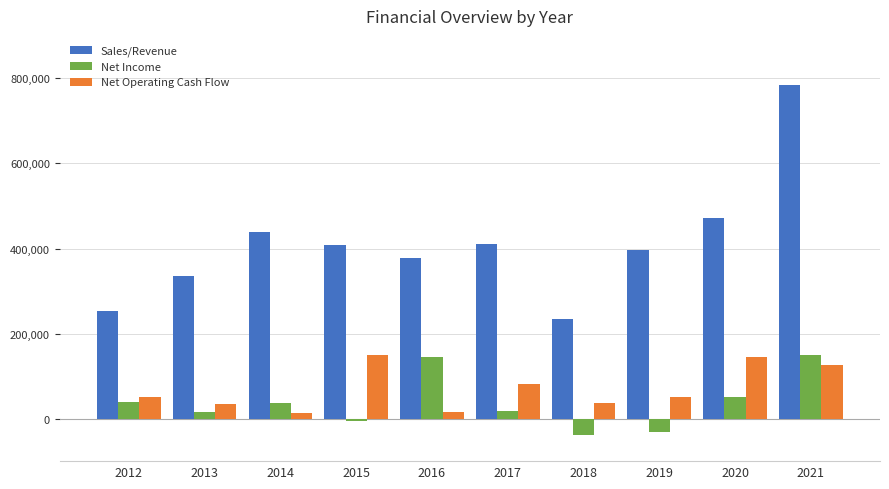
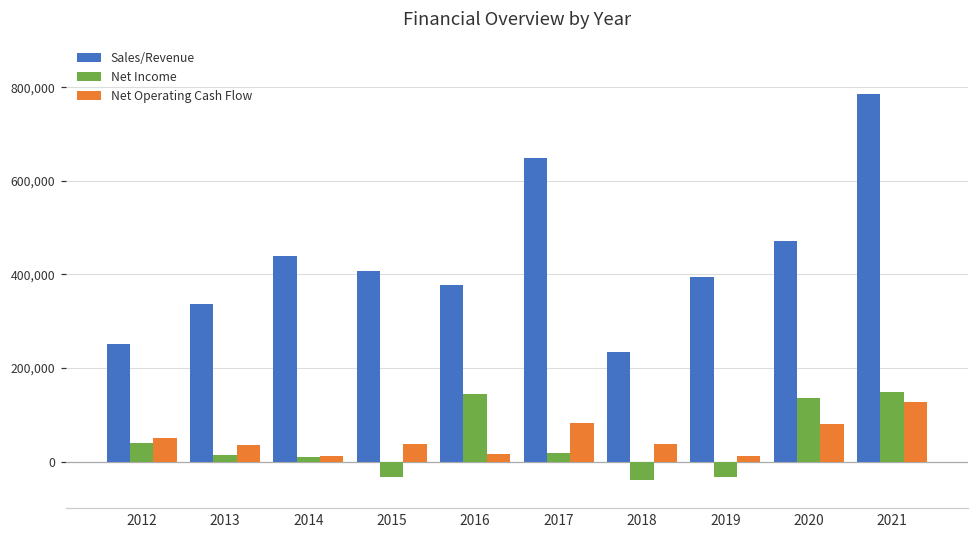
  {
    "Sales/Revenue": {
      "2012": "250,000",
      "2013": "340,000",
      "2014": "440,000",
      "2015": "410,000",
      "2016": "380,000",
-     "2017": "410,000",
+     "2017": "650,000",
      "2018": "240,000",
      "2019": "400,000",
      "2020": "470,000",
      "2021": "790,000"
    },
    "Net Income": {
      "2012": "40,000",
      "2013": "20,000",
-     "2014": "40,000",
-     "2015": "0",
+     "2014": "10,000",
+     "2015": "-30,000",
      "2016": "150,000",
      "2017": "20,000",
      "2018": "-40,000",
      "2019": "-30,000",
-     "2020": "50,000",
+     "2020": "140,000",
      "2021": "150,000"
    },
    "Net Operating Cash Flow": {
      "2012": "50,000",
      "2013": "40,000",
      "2014": "10,000",
-     "2015": "150,000",
+     "2015": "40,000",
      "2016": "20,000",
      "2017": "80,000",
      "2018": "40,000",
-     "2019": "50,000",
-     "2020": "150,000",
+     "2019": "10,000",
+     "2020": "80,000",
      "2021": "130,000"
    }
  }
